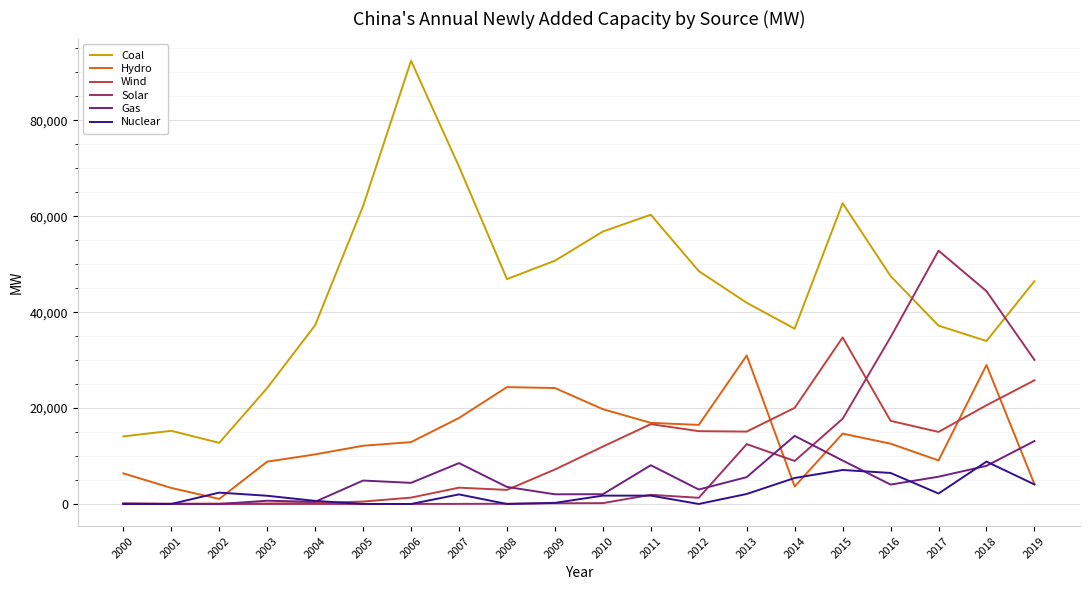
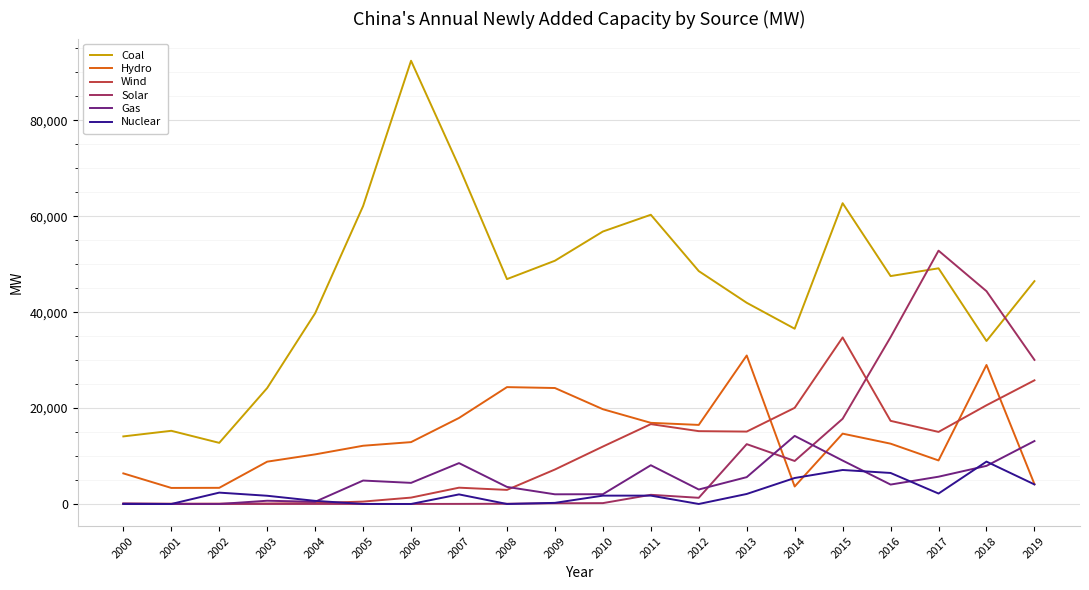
  {
    "Coal": {
      "2000": "14,000",
      "2001": "15,000",
      "2002": "13,000",
      "2003": "24,000",
-     "2004": "37,000",
+     "2004": "40,000",
      "2005": "62,000",
      "2006": "92,000",
      "2007": "70,000",
      "2008": "47,000",
      "2009": "51,000",
      "2010": "57,000",
      "2011": "60,000",
      "2012": "49,000",
      "2013": "42,000",
      "2014": "37,000",
      "2015": "63,000",
      "2016": "48,000",
-     "2017": "37,000",
+     "2017": "49,000",
      "2018": "34,000",
      "2019": "46,000"
    },
    "Hydro": {
      "2000": "6,000",
      "2001": "3,000",
-     "2002": "1,000",
+     "2002": "3,000",
      "2003": "9,000",
      "2004": "10,000",
      "2005": "12,000",
      "2006": "13,000",
      "2007": "18,000",
      "2008": "24,000",
      "2009": "24,000",
      "2010": "20,000",
      "2012": "16,000",
      "2013": "31,000",
      "2014": "4,000",
      "2015": "15,000",
      "2016": "13,000",
      "2017": "9,000",
      "2018": "29,000"
    },
    "Nuclear": {
      "2002": "2,000",
      "2003": "2,000",
      "2007": "2,000",
      "2012": "0",
      "2013": "2,000",
      "2014": "5,000",
      "2015": "7,000",
      "2016": "6,000",
      "2017": "2,000",
      "2018": "9,000"
    }
  }
